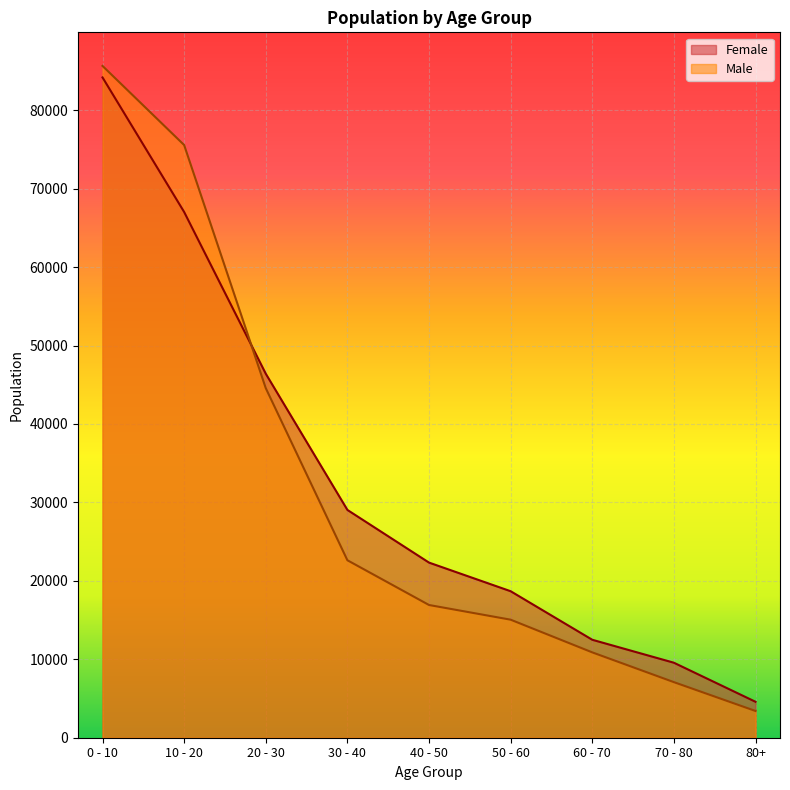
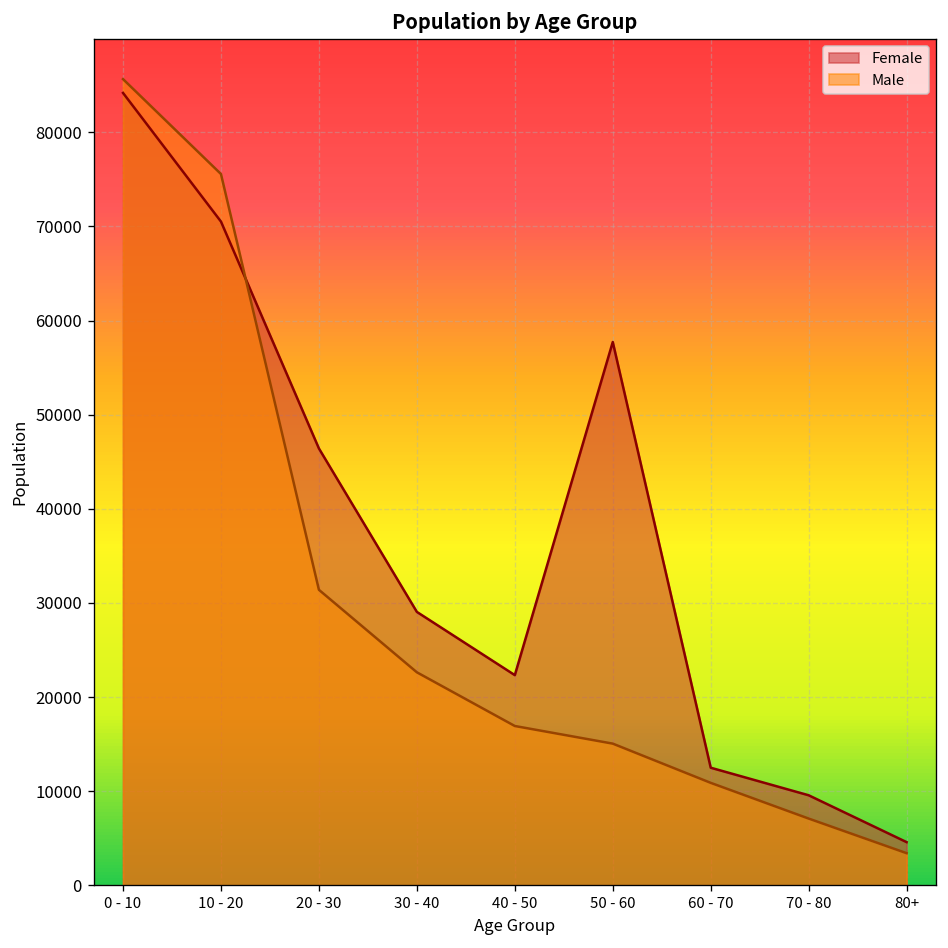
  {
    "Female": {
      "0 - 10": 84000,
-     "10 - 20": 67000,
+     "10 - 20": 71000,
      "20 - 30": 46000,
      "30 - 40": 29000,
      "40 - 50": 22000,
-     "50 - 60": 19000,
+     "50 - 60": 58000,
      "60 - 70": 12000,
      "70 - 80": 10000,
      "80+": 5000
    },
    "Male": {
      "0 - 10": 86000,
      "10 - 20": 76000,
-     "20 - 30": 45000,
+     "20 - 30": 31000,
      "30 - 40": 23000,
      "40 - 50": 17000,
      "50 - 60": 15000,
      "60 - 70": 11000,
      "70 - 80": 7000,
      "80+": 3000
    }
  }
